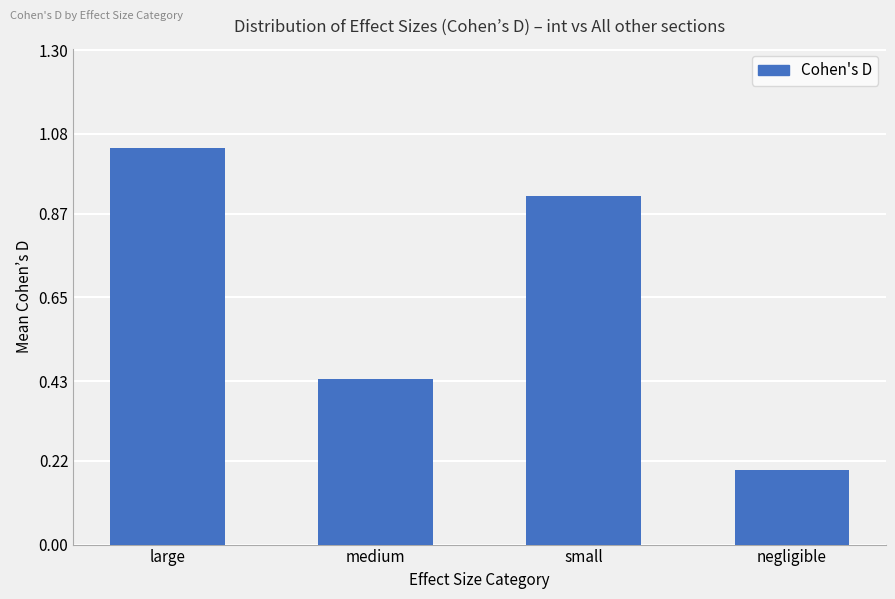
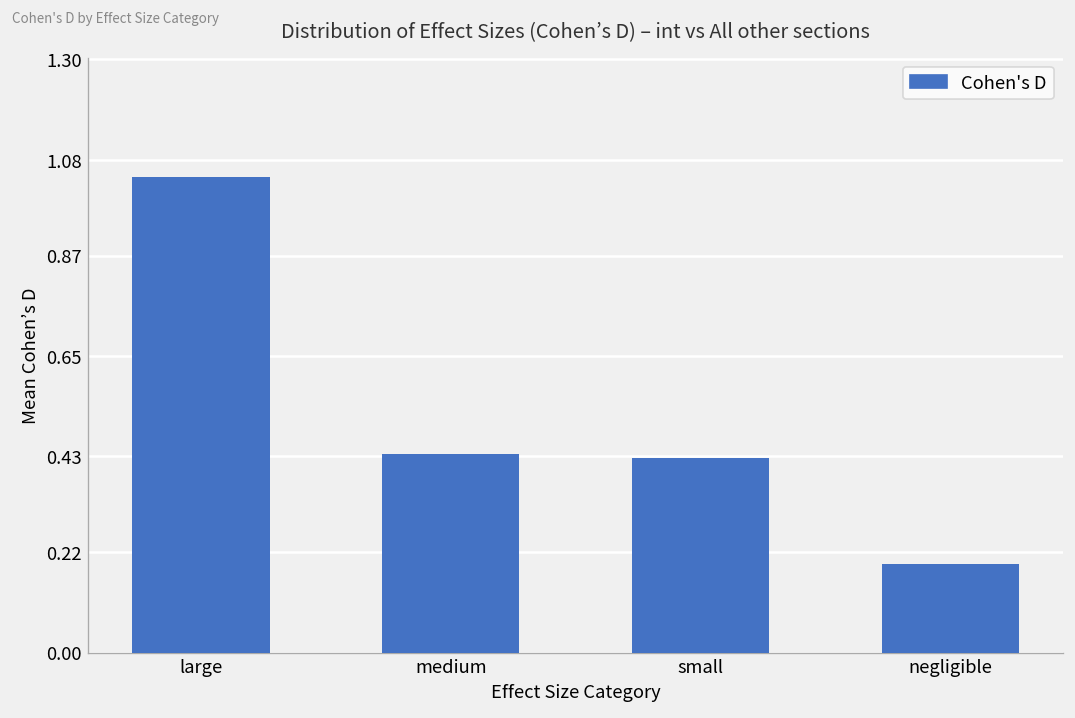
  {
    "large": 1.04,
    "medium": 0.44,
-   "small": 0.92,
+   "small": 0.43,
    "negligible": 0.20
  }
